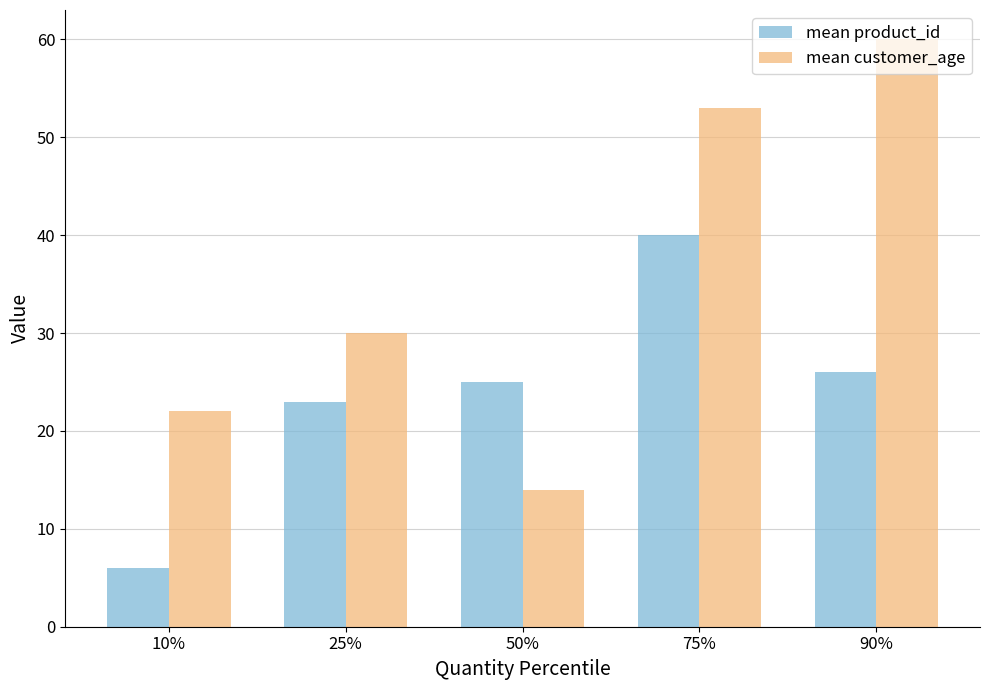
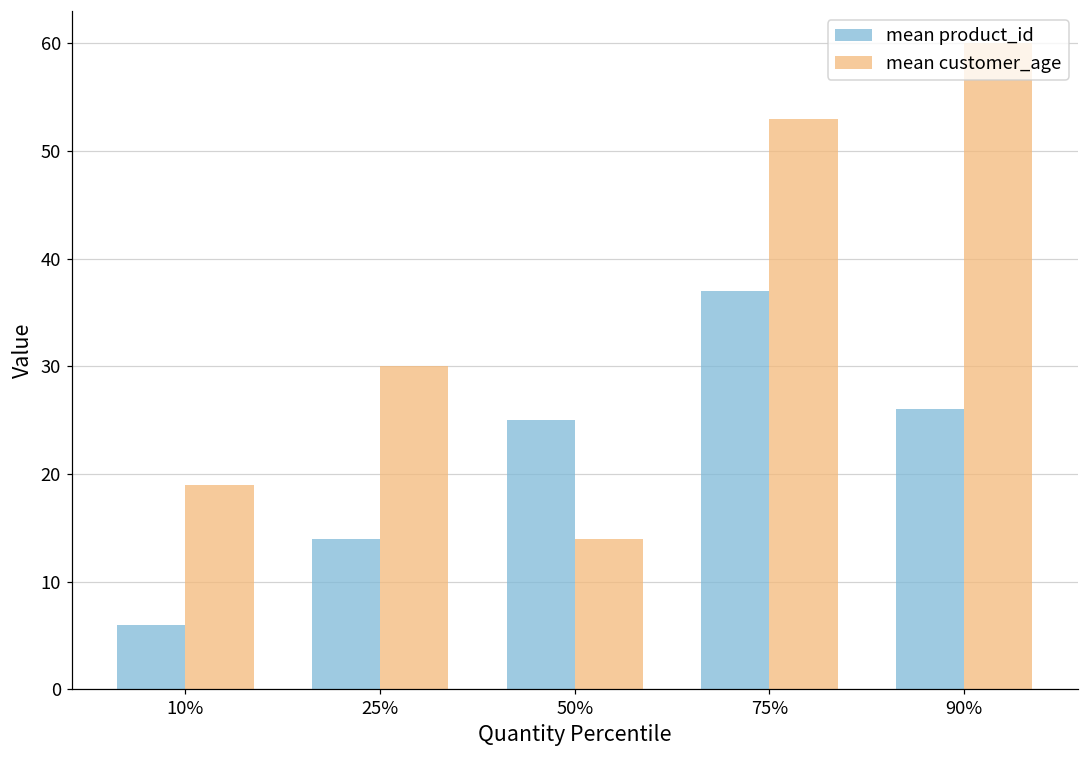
  {
    "mean product_id": {
      "10%": 6,
-     "25%": 23,
+     "25%": 14,
      "50%": 25,
-     "75%": 40,
+     "75%": 37,
      "90%": 26
    },
    "mean customer_age": {
-     "10%": 22,
+     "10%": 19,
      "25%": 30,
      "50%": 14,
      "75%": 53
    }
  }
